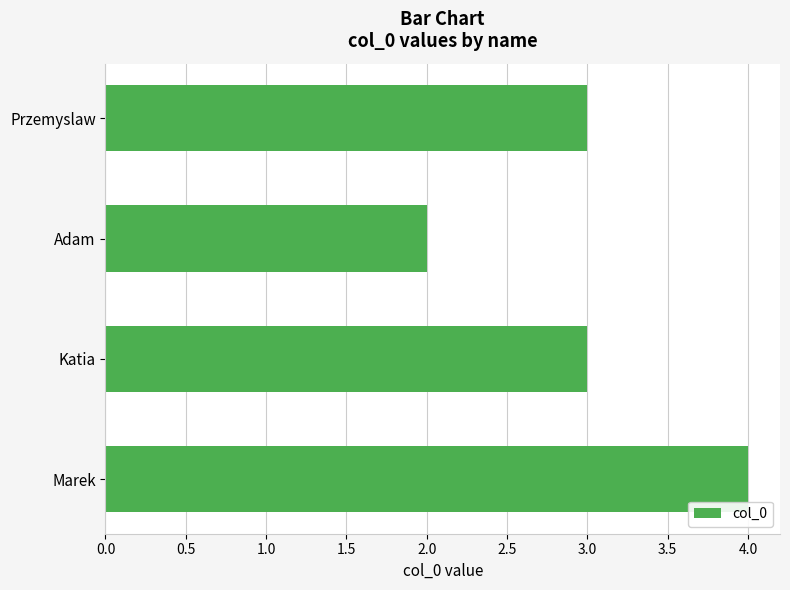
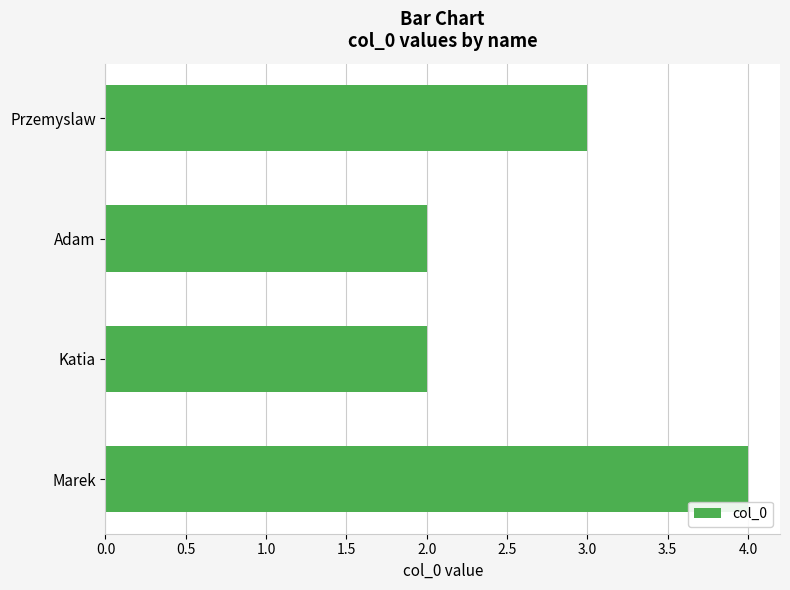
  {
    "Przemyslaw": 3,
    "Adam": 2,
-   "Katia": 3,
+   "Katia": 2,
    "Marek": 4
  }
